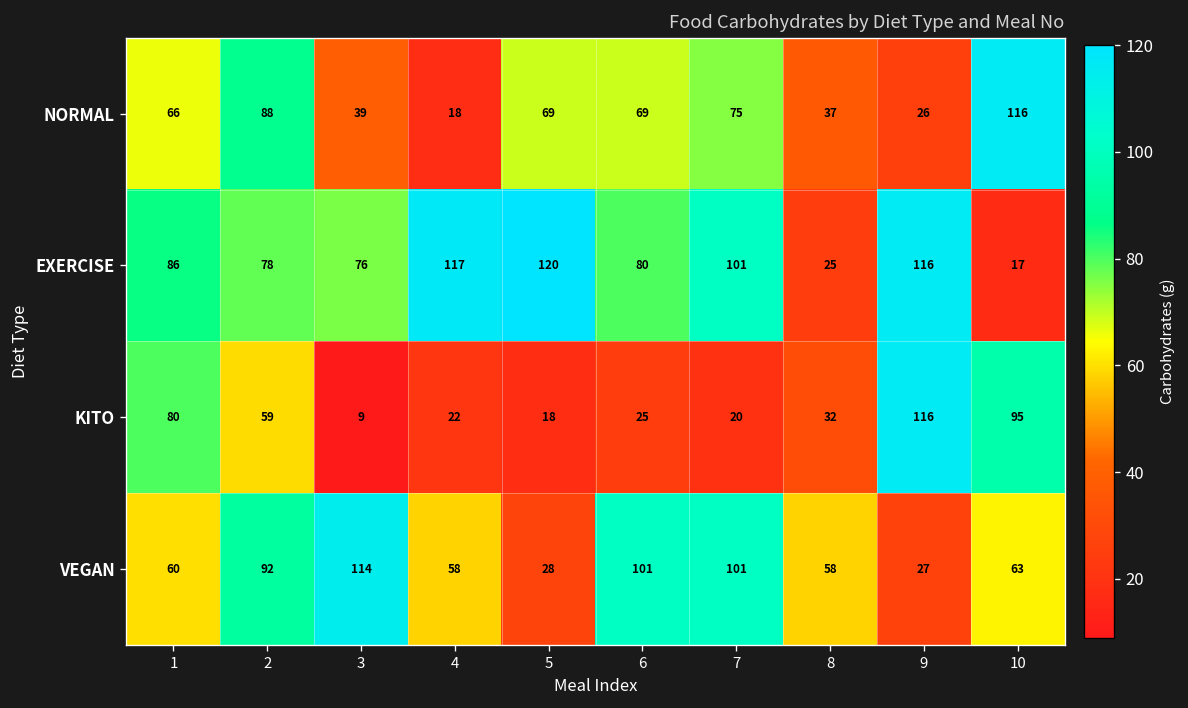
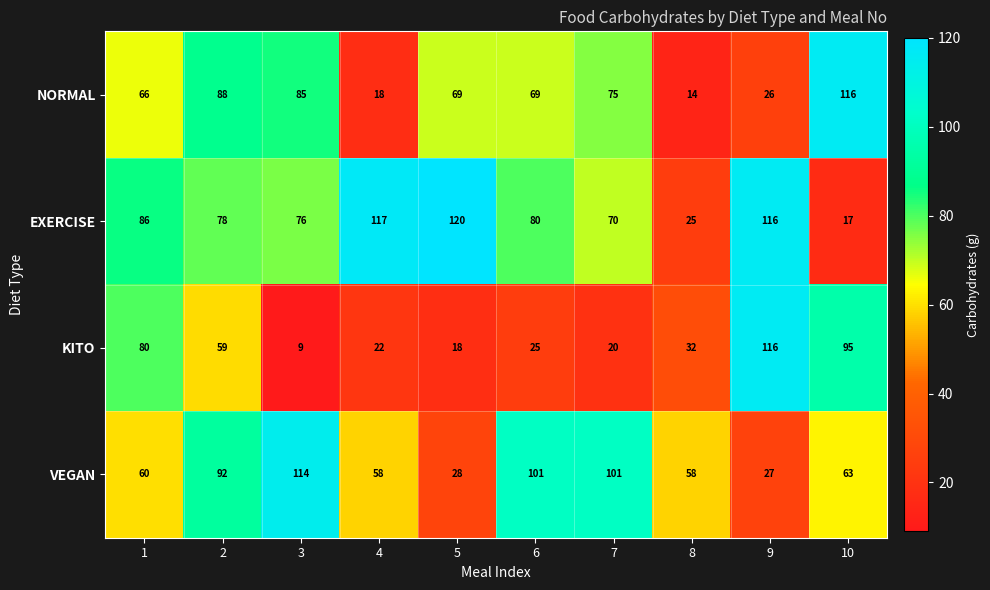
  {
    "NORMAL": {
      "1": 66,
      "2": 88,
-     "3": 39,
+     "3": 85,
      "4": 18,
      "5": 69,
      "6": 69,
      "7": 75,
-     "8": 37,
+     "8": 14,
      "9": 26,
      "10": 116
    },
    "EXERCISE": {
      "1": 86,
      "2": 78,
      "3": 76,
      "4": 117,
      "5": 120,
      "6": 80,
-     "7": 101,
+     "7": 70,
      "8": 25,
      "9": 116,
      "10": 17
    },
    "KITO": {
      "1": 80,
      "2": 59,
      "3": 9,
      "4": 22,
      "5": 18,
      "6": 25,
      "7": 20,
      "8": 32,
      "9": 116,
      "10": 95
    },
    "VEGAN": {
      "1": 60,
      "2": 92,
      "3": 114,
      "4": 58,
      "5": 28,
      "6": 101,
      "7": 101,
      "8": 58,
      "9": 27,
      "10": 63
    }
  }
